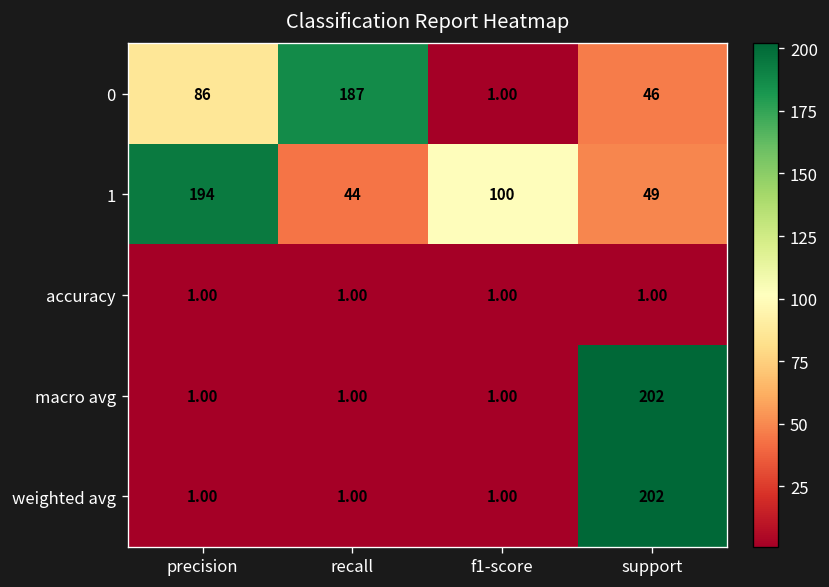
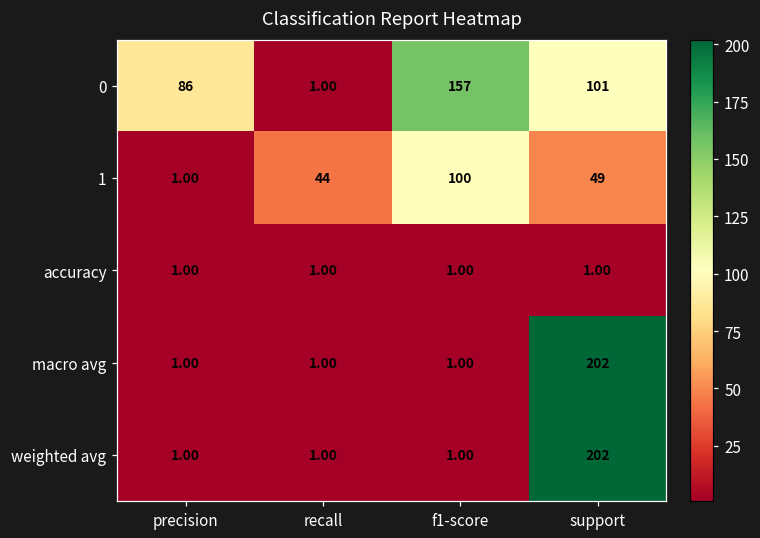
  {
    "0": {
      "precision": 86,
-     "recall": 187,
-     "f1-score": 1.00,
-     "support": 46
+     "recall": 1.00,
+     "f1-score": 157,
+     "support": 101
    },
    "1": {
-     "precision": 194,
+     "precision": 1.00,
      "recall": 44,
      "f1-score": 100,
      "support": 49
    },
    "accuracy": {
      "precision": 1.00,
      "recall": 1.00,
      "f1-score": 1.00,
      "support": 1.00
    },
    "macro avg": {
      "precision": 1.00,
      "recall": 1.00,
      "f1-score": 1.00,
      "support": 202
    },
    "weighted avg": {
      "precision": 1.00,
      "recall": 1.00,
      "f1-score": 1.00,
      "support": 202
    }
  }
